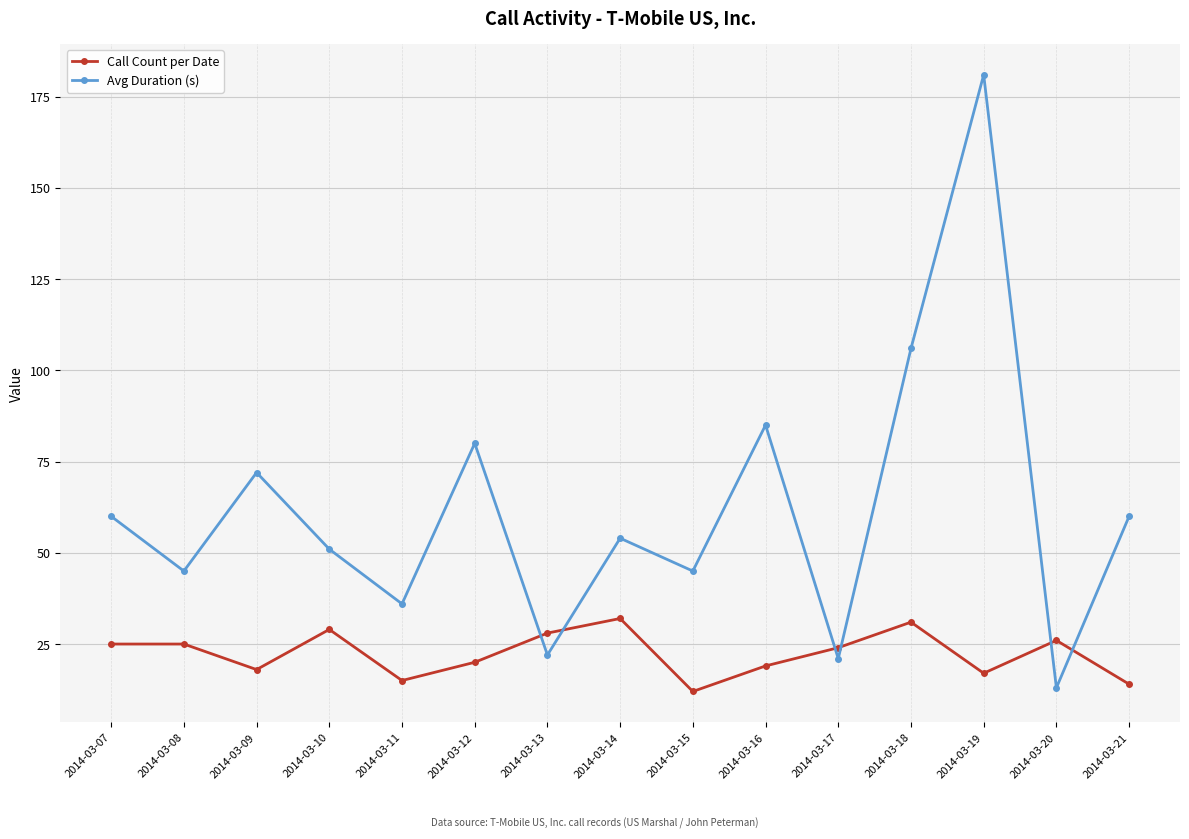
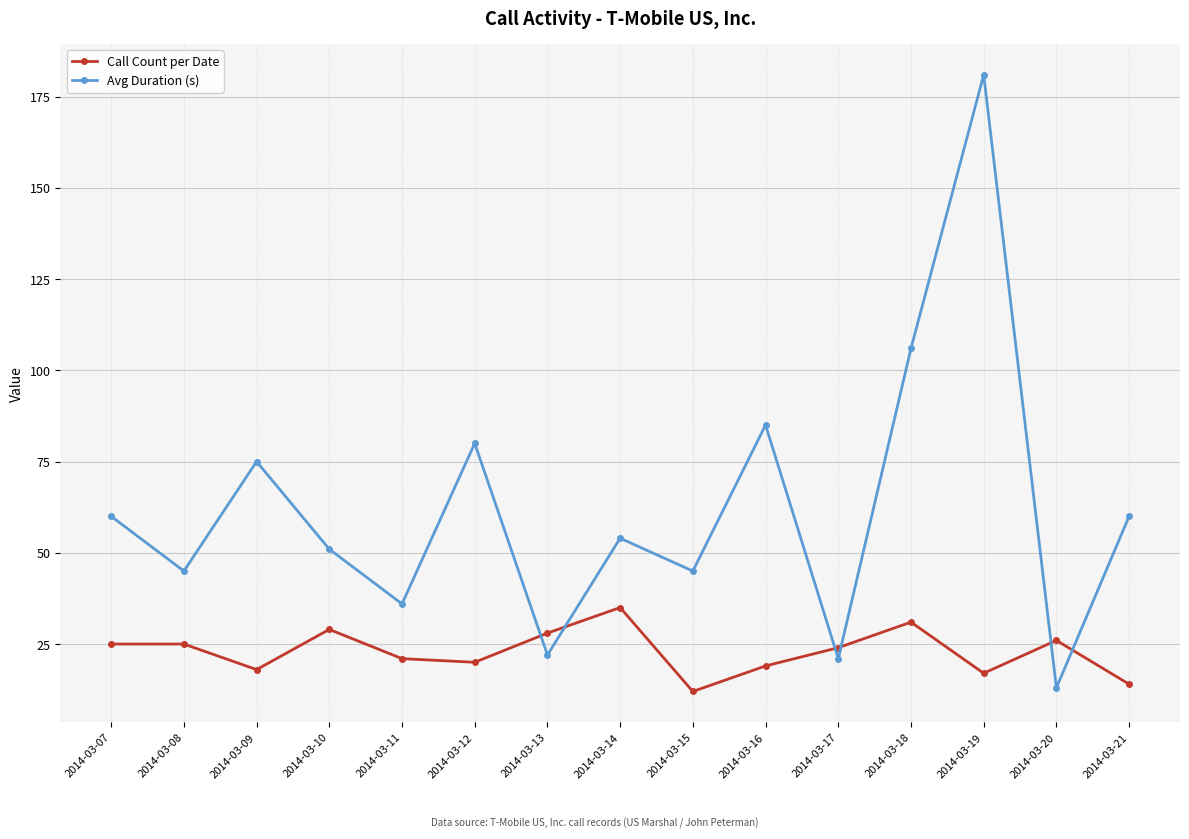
  {
    "Call Count per Date": {
      "2014-03-07": 25,
      "2014-03-08": 25,
      "2014-03-09": 18,
      "2014-03-10": 29,
-     "2014-03-11": 15,
+     "2014-03-11": 21,
      "2014-03-12": 20,
      "2014-03-13": 28,
-     "2014-03-14": 32,
+     "2014-03-14": 35,
      "2014-03-15": 12,
      "2014-03-16": 19,
      "2014-03-17": 24,
      "2014-03-18": 31,
      "2014-03-19": 17,
      "2014-03-20": 26,
      "2014-03-21": 14
    },
    "Avg Duration (s)": {
      "2014-03-07": 60,
      "2014-03-08": 45,
-     "2014-03-09": 72,
+     "2014-03-09": 75,
      "2014-03-10": 51,
      "2014-03-11": 36,
      "2014-03-12": 80,
      "2014-03-13": 22,
      "2014-03-14": 54,
      "2014-03-15": 45,
      "2014-03-16": 85,
      "2014-03-17": 21,
      "2014-03-18": 106,
      "2014-03-19": 181,
      "2014-03-20": 13,
      "2014-03-21": 60
    }
  }
